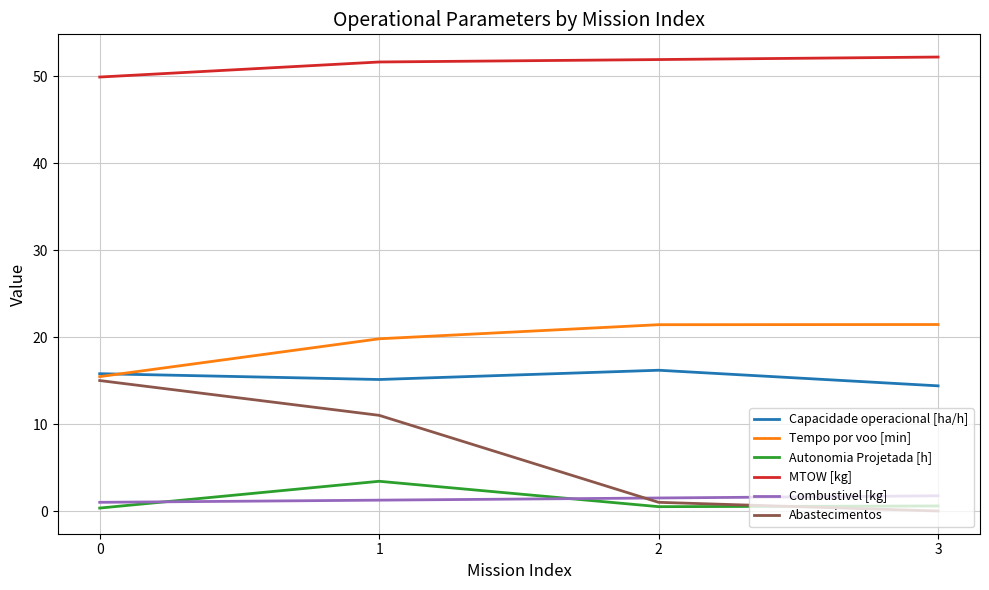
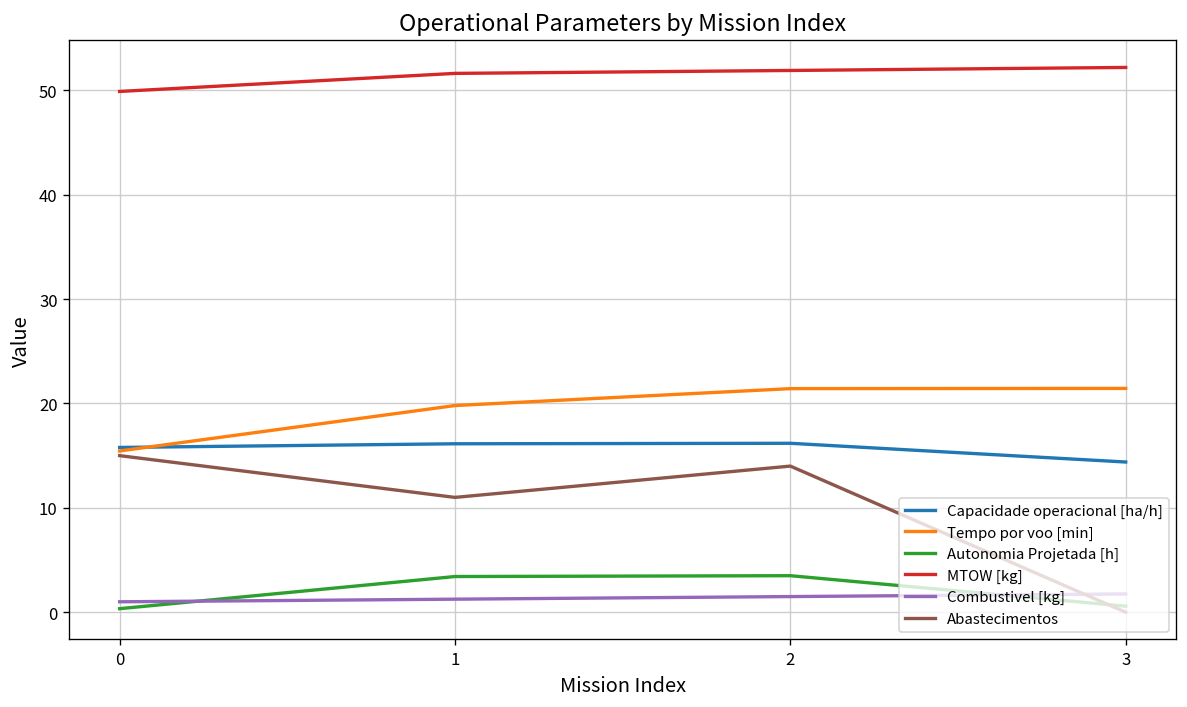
  {
    "Capacidade operacional [ha/h]": {
      "0": 16,
-     "1": 15,
+     "1": 16,
      "2": 16,
      "3": 14
    },
    "Tempo por voo [min]": {
      "0": 15,
      "1": 20,
      "2": 21,
      "3": 21
    },
    "Autonomia Projetada [h]": {
      "0": 0,
      "1": 3,
-     "2": 1
+     "2": 4
    },
    "MTOW [kg]": {
      "0": 50,
      "1": 52,
      "2": 52,
      "3": 52
    },
    "Combustivel [kg]": {
      "0": 1,
      "1": 1,
      "2": 2
    },
    "Abastecimentos": {
      "0": 15,
      "1": 11,
-     "2": 1
+     "2": 14
    }
  }
